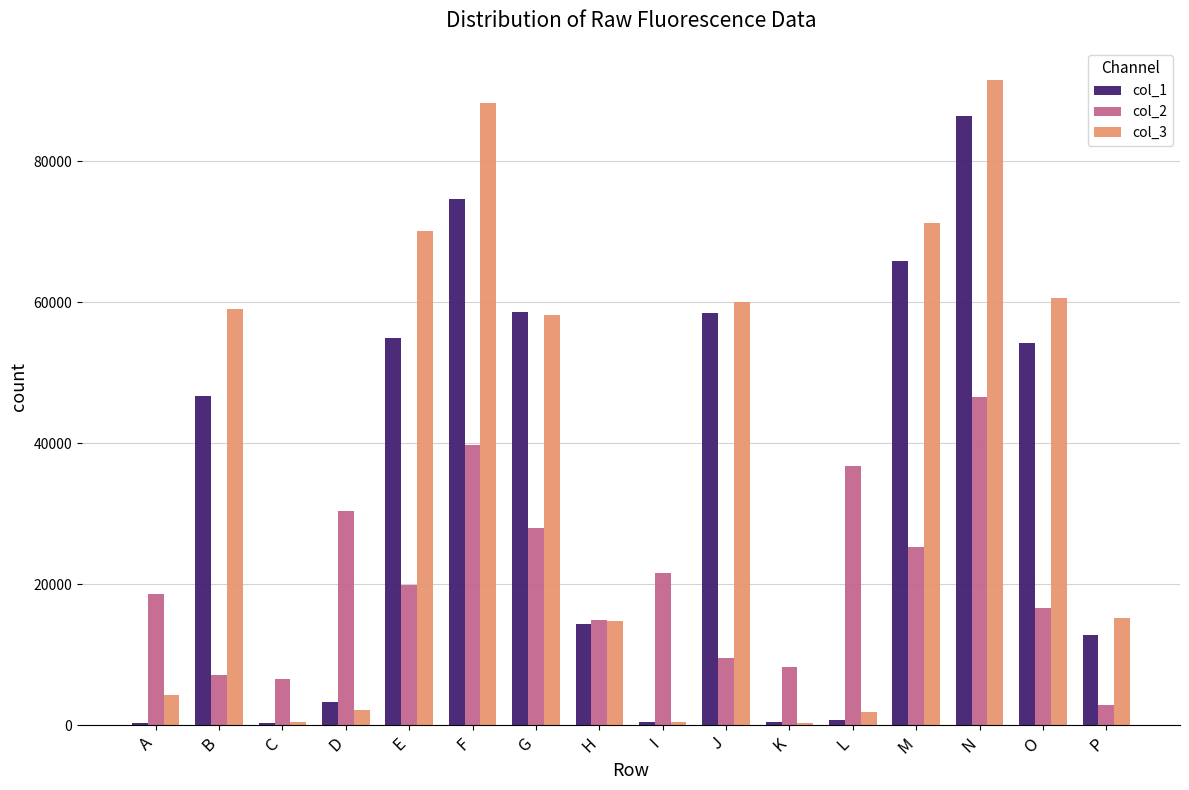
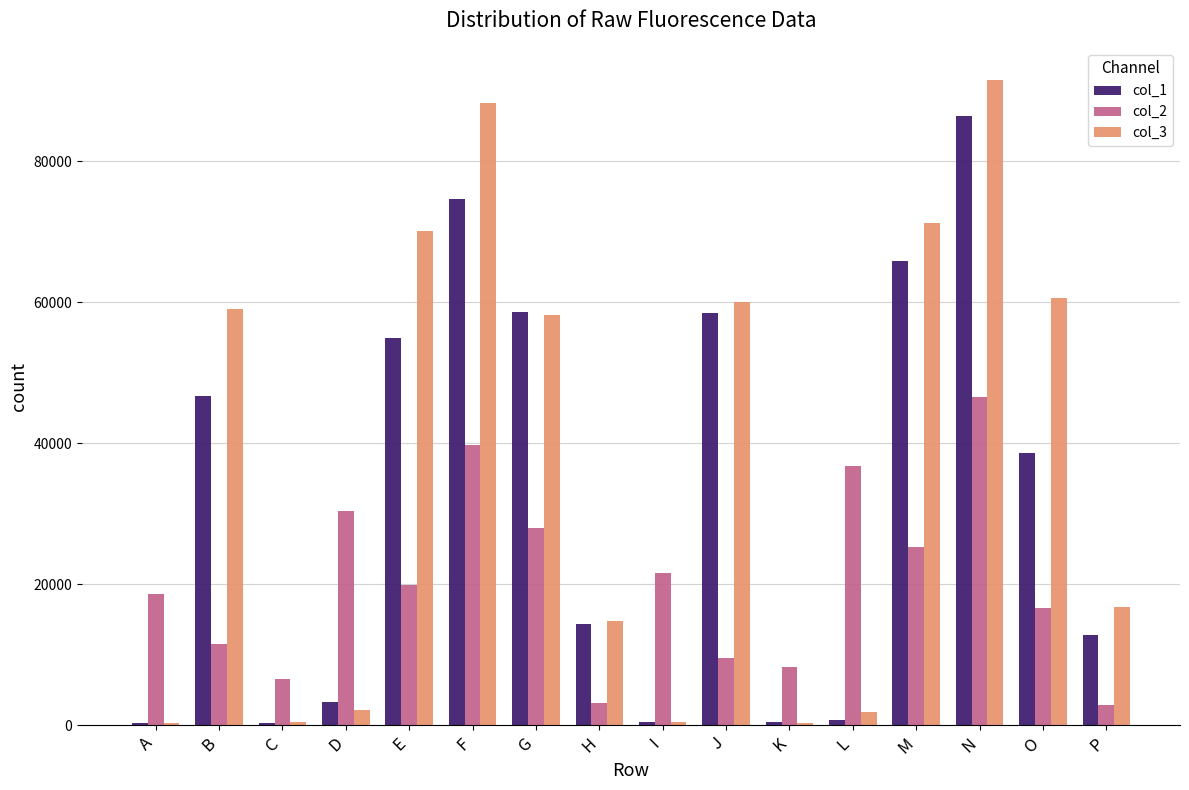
  {
    "col_1": {
      "A": 0,
      "B": 47000,
      "C": 0,
      "D": 3000,
      "E": 55000,
      "F": 75000,
      "G": 59000,
      "H": 14000,
      "I": 0,
      "J": 59000,
      "K": 0,
      "L": 1000,
      "M": 66000,
      "N": 86000,
-     "O": 54000,
+     "O": 39000,
      "P": 13000
    },
    "col_2": {
      "A": 19000,
-     "B": 7000,
+     "B": 12000,
      "C": 7000,
      "D": 30000,
      "E": 20000,
      "F": 40000,
      "G": 28000,
-     "H": 15000,
+     "H": 3000,
      "I": 22000,
      "J": 10000,
      "K": 8000,
      "L": 37000,
      "M": 25000,
      "N": 47000,
      "O": 17000,
      "P": 3000
    },
    "col_3": {
-     "A": 4000,
+     "A": 0,
      "B": 59000,
      "C": 0,
      "D": 2000,
      "E": 70000,
      "F": 88000,
      "G": 58000,
      "H": 15000,
      "I": 0,
      "J": 60000,
      "K": 0,
      "L": 2000,
      "M": 71000,
      "N": 92000,
      "O": 61000,
-     "P": 15000
+     "P": 17000
    }
  }
